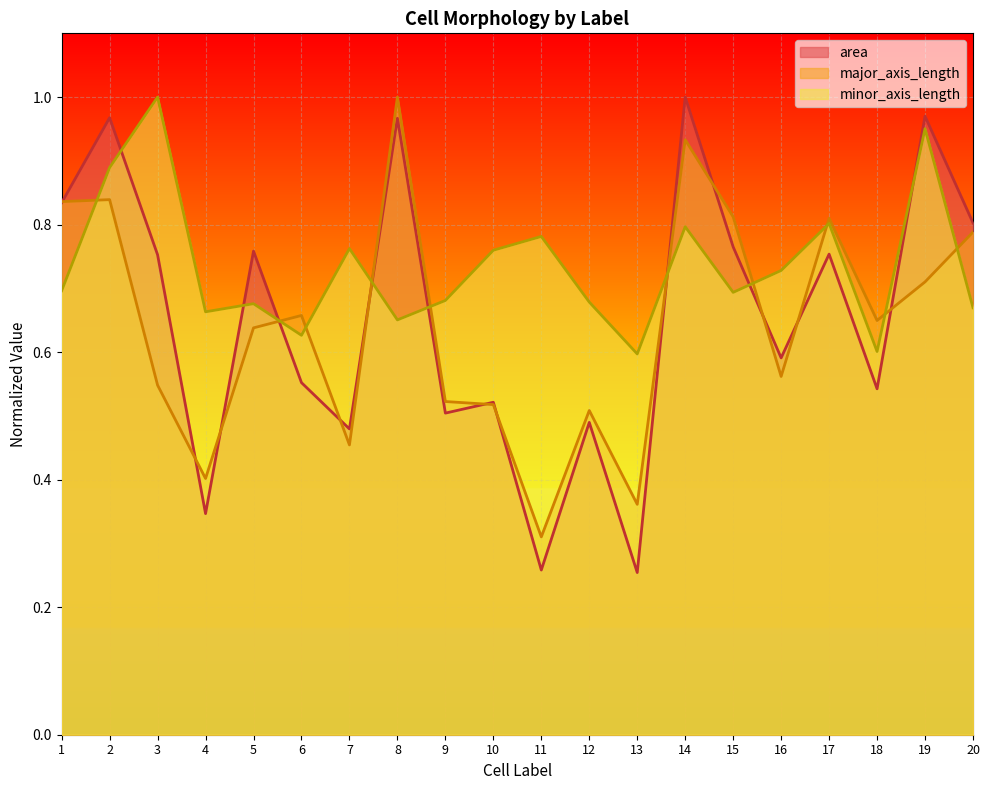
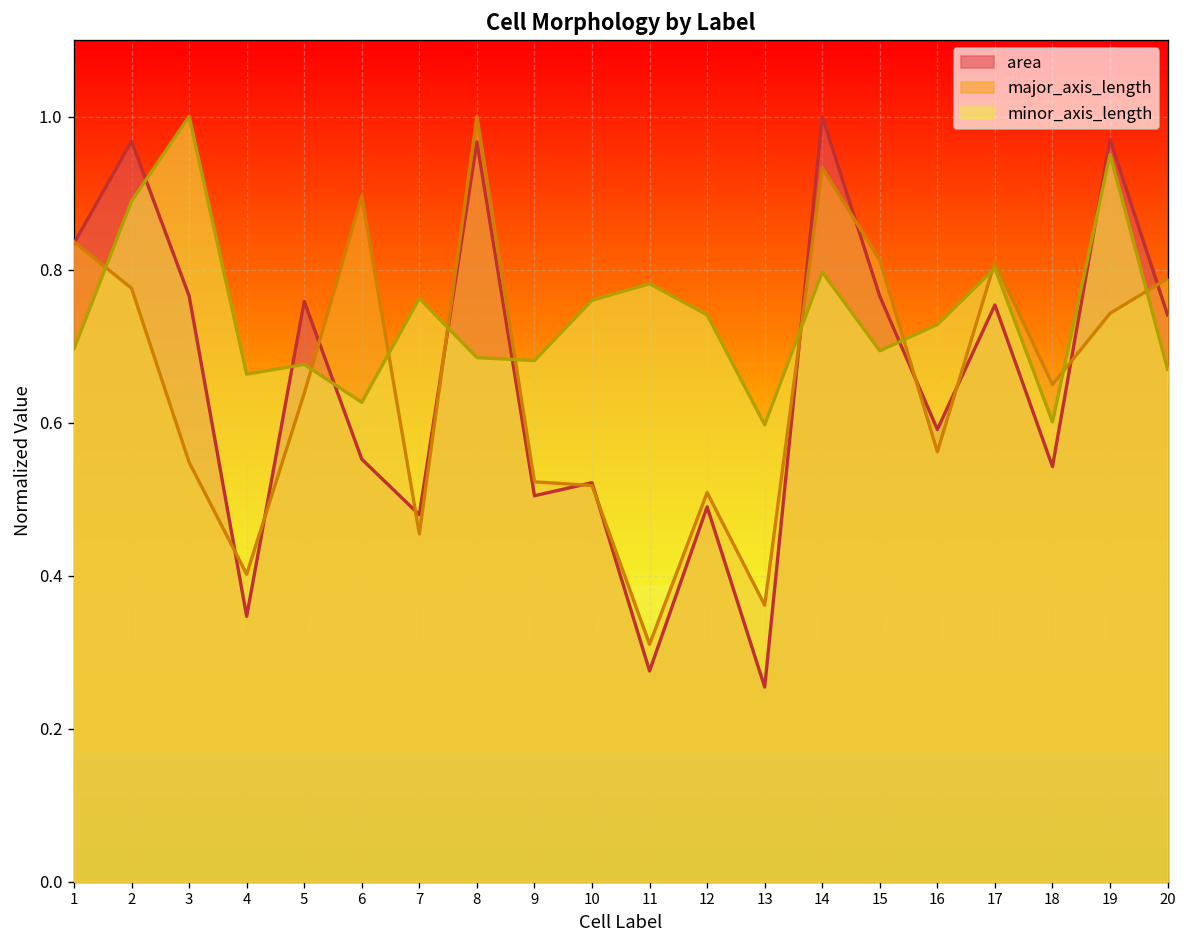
  {
    "area": {
      "2": 0.97,
-     "3": 0.75,
+     "3": 0.77,
      "4": 0.35,
      "5": 0.76,
      "6": 0.55,
      "7": 0.48,
      "8": 0.97,
      "9": 0.50,
-     "11": 0.26,
+     "11": 0.28,
      "12": 0.49,
      "13": 0.25,
      "14": 1.00,
      "15": 0.77,
      "16": 0.59,
      "17": 0.75,
      "18": 0.54,
      "19": 0.97,
-     "20": 0.80
+     "20": 0.74
    },
    "major_axis_length": {
-     "2": 0.84,
+     "2": 0.78,
      "3": 0.55,
      "4": 0.40,
      "5": 0.64,
-     "6": 0.66,
+     "6": 0.90,
      "7": 0.45,
      "8": 1.00,
      "9": 0.52,
      "11": 0.31,
      "12": 0.51,
      "13": 0.36,
      "14": 0.93,
      "15": 0.81,
      "16": 0.56,
      "17": 0.81,
      "18": 0.65,
-     "19": 0.71,
+     "19": 0.74,
      "20": 0.79
    },
    "minor_axis_length": {
      "1": 0.70,
      "2": 0.89,
      "3": 1.00,
      "4": 0.66,
      "5": 0.68,
      "6": 0.63,
      "7": 0.76,
-     "8": 0.65,
+     "8": 0.68,
      "9": 0.68,
      "10": 0.76,
      "11": 0.78,
-     "12": 0.68,
+     "12": 0.74,
      "13": 0.60,
      "14": 0.80,
      "15": 0.69,
      "16": 0.73,
      "17": 0.80,
      "18": 0.60,
      "19": 0.95,
      "20": 0.67
    }
  }
